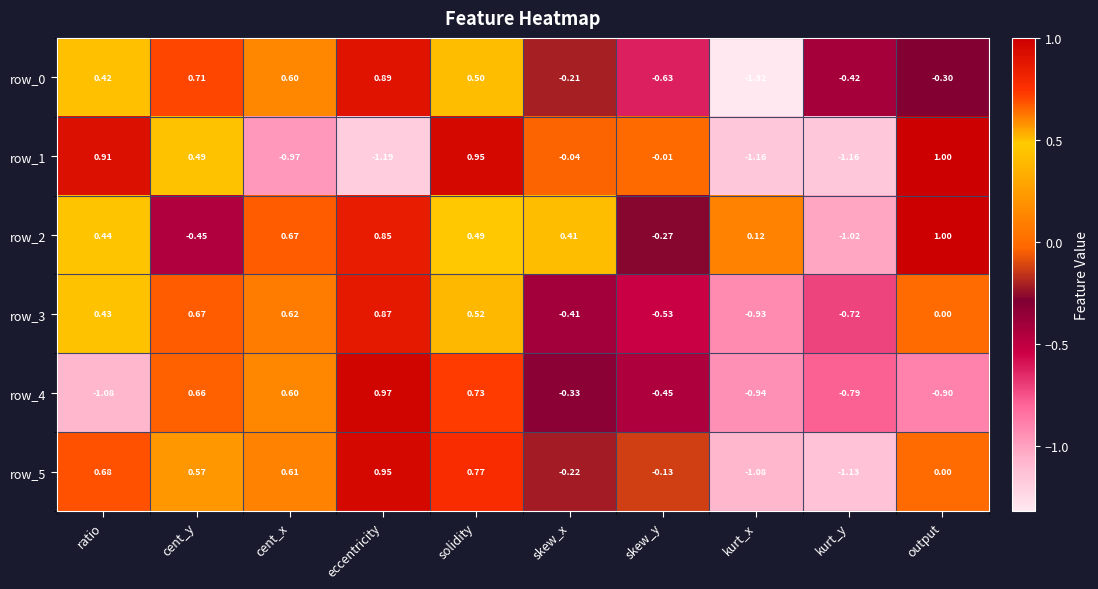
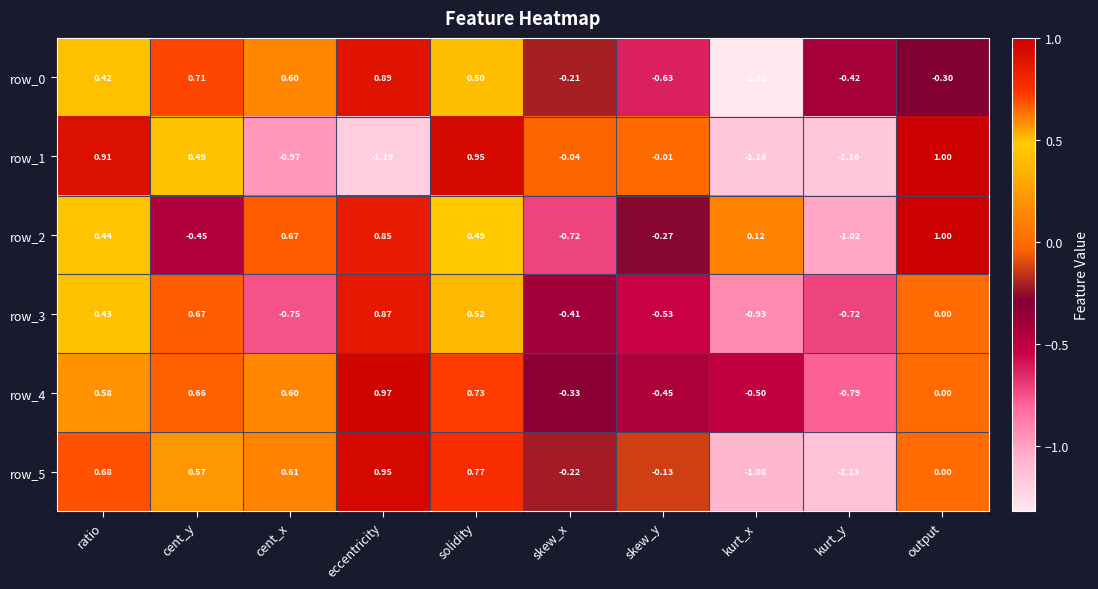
  {
    "row_0": {
      "ratio": 0.42,
      "cent_y": 0.71,
      "cent_x": 0.60,
      "eccentricity": 0.89,
      "solidity": 0.50,
      "skew_x": -0.21,
      "skew_y": -0.63,
      "kurt_y": -0.42,
      "output": -0.30
    },
    "row_1": {
      "ratio": 0.91,
      "cent_y": 0.49,
      "cent_x": -0.97,
      "eccentricity": -1.19,
      "solidity": 0.95,
      "skew_x": -0.04,
      "skew_y": -0.01,
      "kurt_x": -1.16,
      "kurt_y": -1.16,
      "output": 1.00
    },
    "row_2": {
      "ratio": 0.44,
      "cent_y": -0.45,
      "cent_x": 0.67,
      "eccentricity": 0.85,
      "solidity": 0.49,
-     "skew_x": 0.41,
+     "skew_x": -0.72,
      "skew_y": -0.27,
      "kurt_x": 0.12,
      "kurt_y": -1.02,
      "output": 1.00
    },
    "row_3": {
      "ratio": 0.43,
      "cent_y": 0.67,
-     "cent_x": 0.62,
+     "cent_x": -0.75,
      "eccentricity": 0.87,
      "solidity": 0.52,
      "skew_x": -0.41,
      "skew_y": -0.53,
      "kurt_x": -0.93,
      "kurt_y": -0.72,
      "output": 0.00
    },
    "row_4": {
-     "ratio": -1.08,
+     "ratio": 0.58,
      "cent_y": 0.66,
      "cent_x": 0.60,
      "eccentricity": 0.97,
      "solidity": 0.73,
      "skew_x": -0.33,
      "skew_y": -0.45,
-     "kurt_x": -0.94,
+     "kurt_x": -0.50,
      "kurt_y": -0.79,
-     "output": -0.90
+     "output": 0.00
    },
    "row_5": {
      "ratio": 0.68,
      "cent_y": 0.57,
      "cent_x": 0.61,
      "eccentricity": 0.95,
      "solidity": 0.77,
      "skew_x": -0.22,
      "skew_y": -0.13,
      "kurt_x": -1.08,
      "kurt_y": -1.13,
      "output": 0.00
    }
  }
